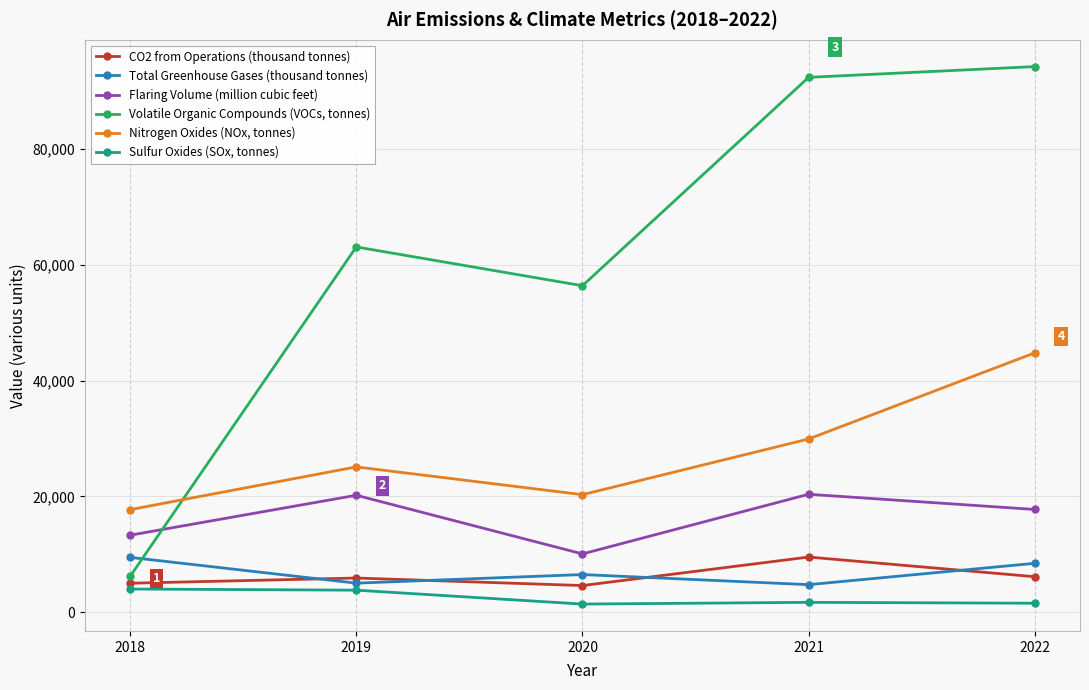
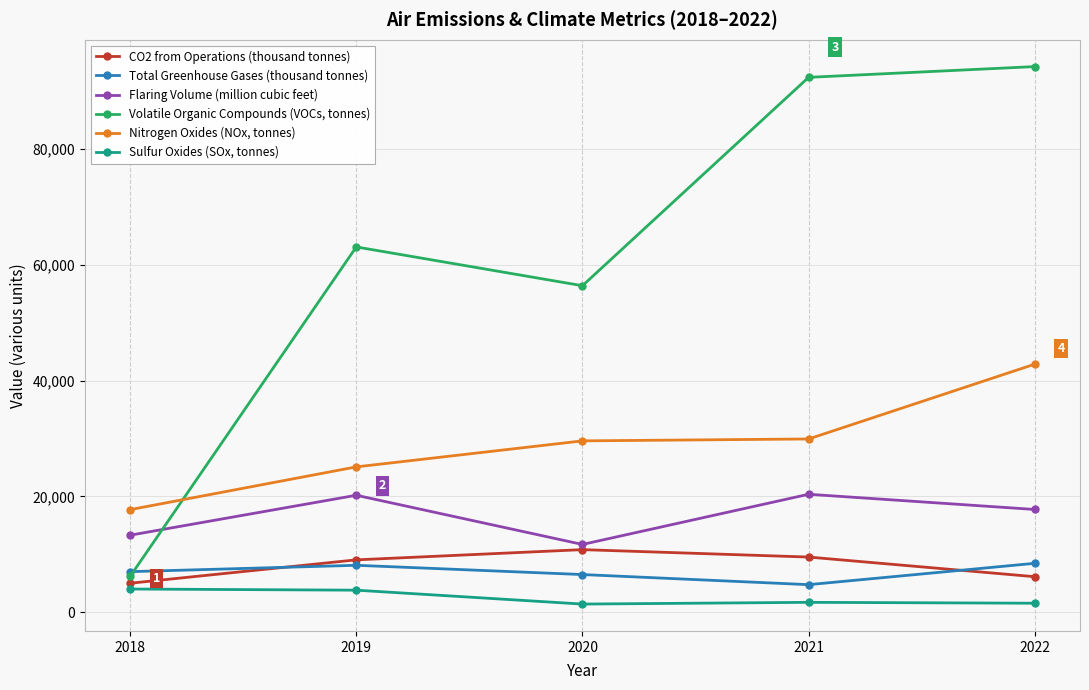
  {
    "CO2 from Operations (thousand tonnes)": {
-     "2019": "6,000",
-     "2020": "5,000",
+     "2019": "9,000",
+     "2020": "11,000",
      "2021": "10,000",
      "2022": "6,000"
    },
    "Total Greenhouse Gases (thousand tonnes)": {
-     "2018": "9,000",
-     "2019": "5,000",
+     "2018": "7,000",
+     "2019": "8,000",
      "2020": "7,000",
      "2021": "5,000",
      "2022": "8,000"
    },
    "Flaring Volume (million cubic feet)": {
      "2018": "13,000",
-     "2020": "10,000",
+     "2020": "12,000",
      "2021": "20,000",
      "2022": "18,000"
    },
    "Nitrogen Oxides (NOx, tonnes)": {
      "2018": "18,000",
      "2019": "25,000",
-     "2020": "20,000",
+     "2020": "30,000",
      "2021": "30,000",
-     "2022": "45,000"
+     "2022": "43,000"
    }
  }
